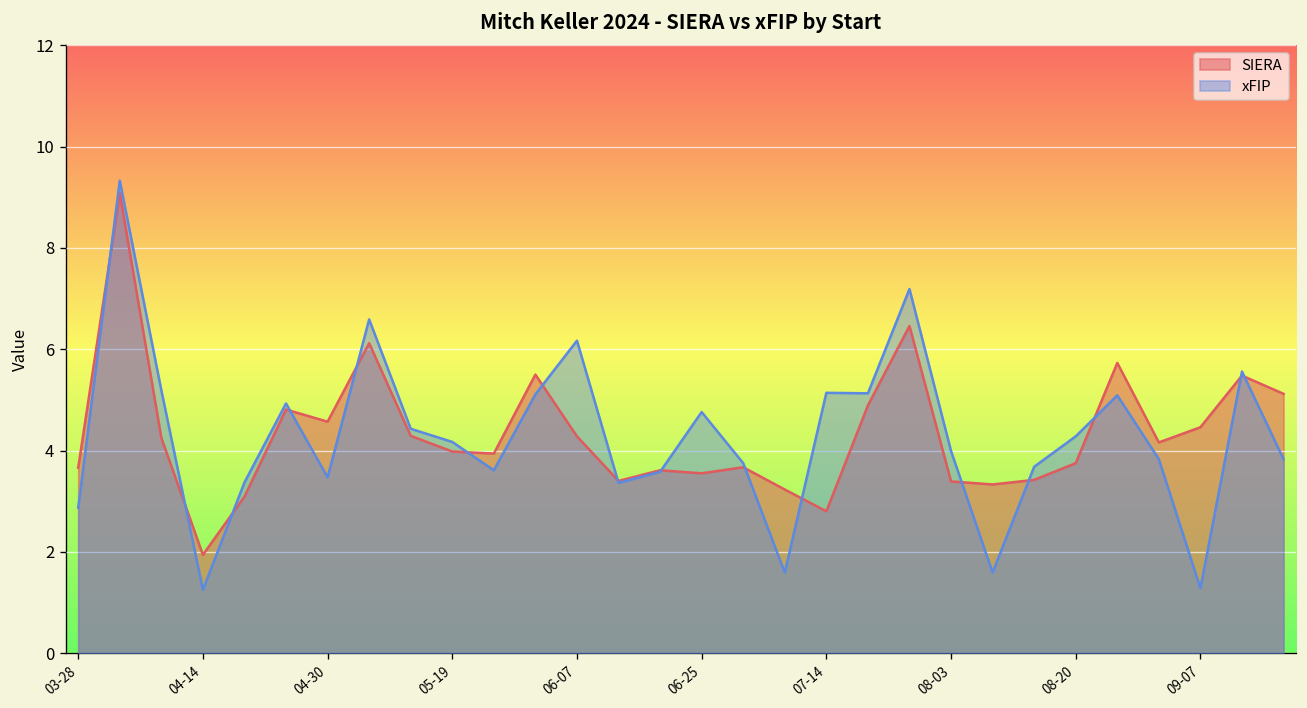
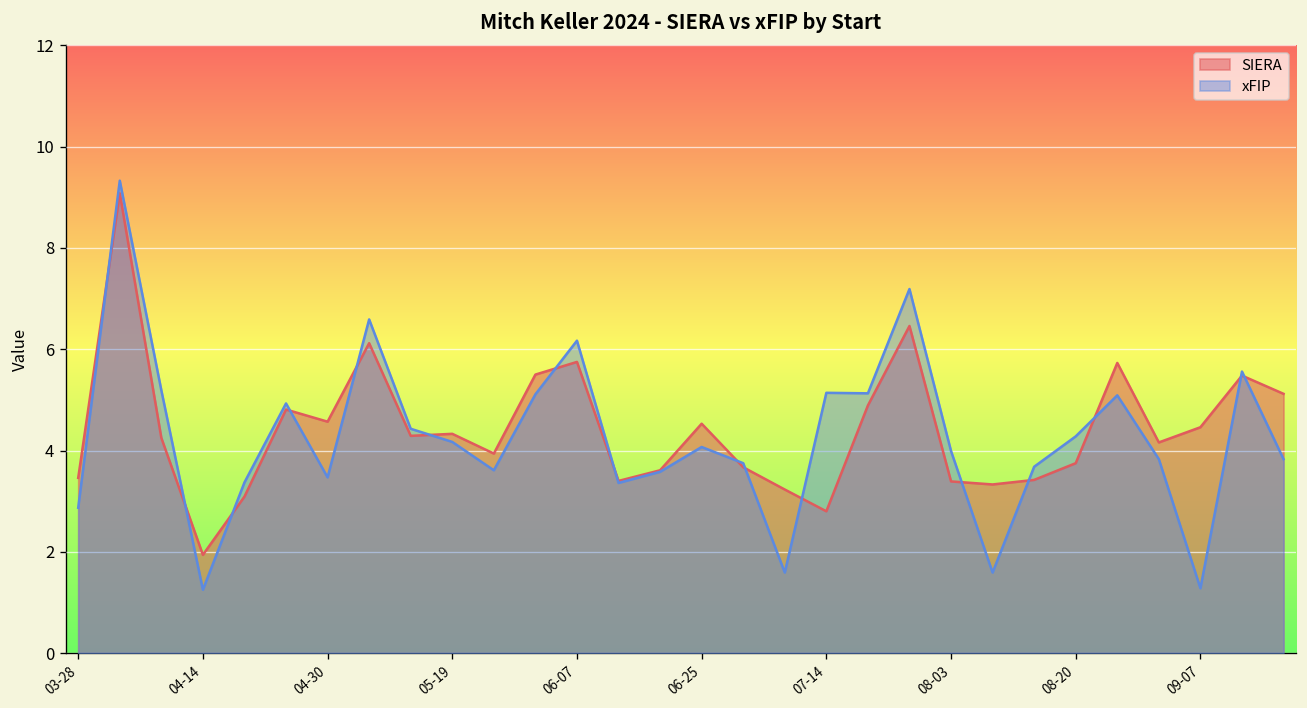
  {
    "SIERA": {
-     "03-28": 3.7,
+     "03-28": 3.5,
      "04-14": 1.9,
      "04-30": 4.6,
-     "05-19": 4.0,
-     "06-07": 4.3,
-     "06-25": 3.6,
+     "05-19": 4.3,
+     "06-07": 5.8,
+     "06-25": 4.5,
      "07-14": 2.8,
      "08-03": 3.4,
      "08-20": 3.8,
      "09-07": 4.5
    },
    "xFIP": {
      "03-28": 2.9,
      "04-14": 1.3,
      "04-30": 3.5,
      "05-19": 4.2,
      "06-07": 6.2,
-     "06-25": 4.8,
+     "06-25": 4.1,
      "07-14": 5.1,
      "08-03": 4.0,
      "08-20": 4.3,
      "09-07": 1.3
    }
  }
